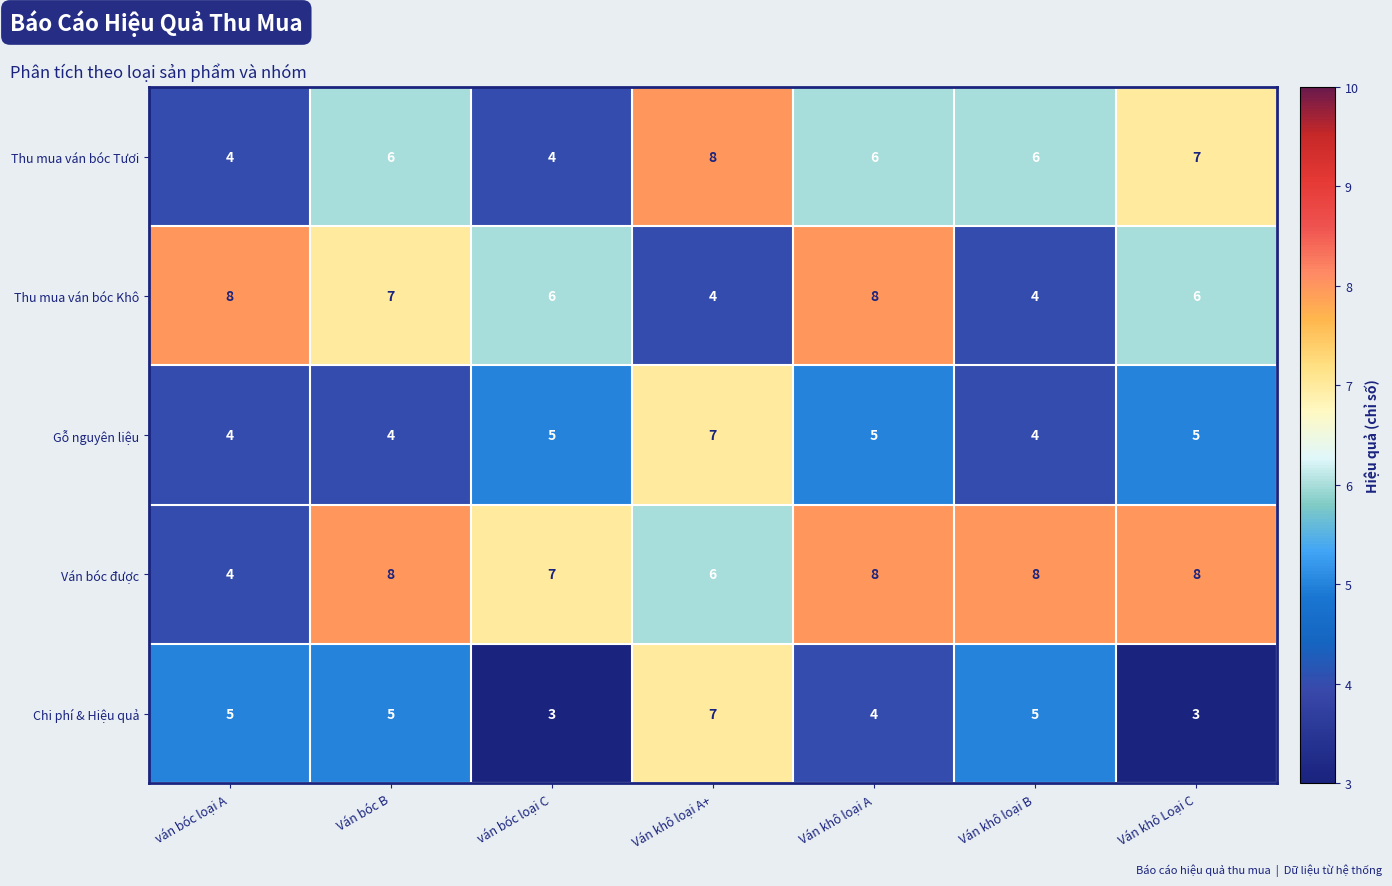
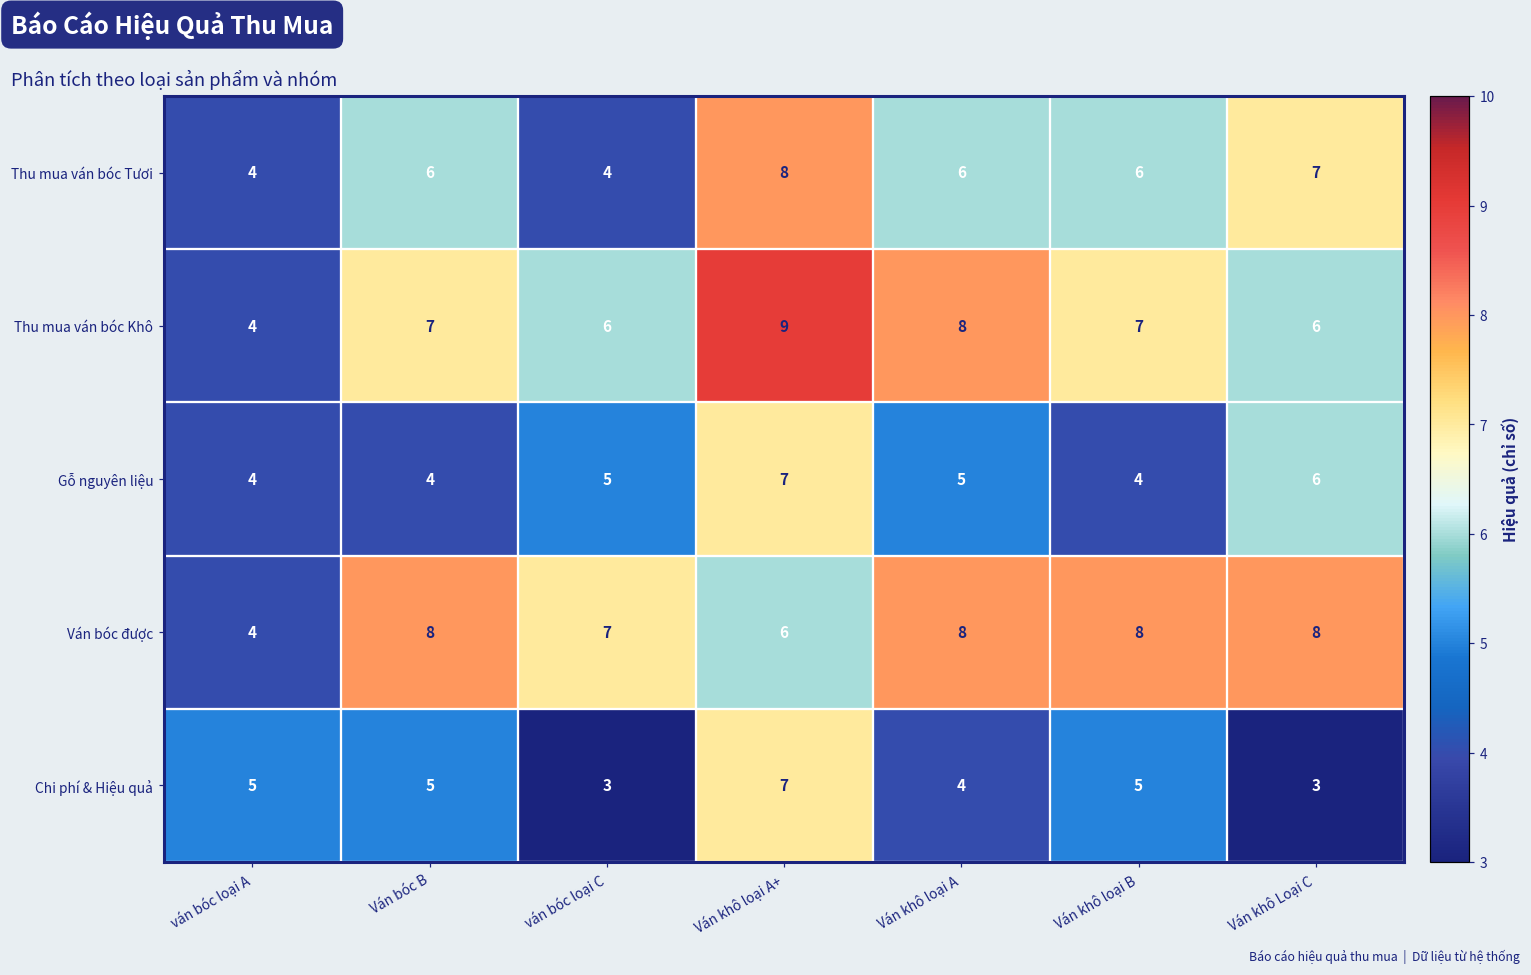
  {
    "Thu mua ván bóc Tươi": {
      "ván bóc loại A": 4,
      "Ván bóc B": 6,
      "ván bóc loại C": 4,
      "Ván khô loại A+": 8,
      "Ván khô loại A": 6,
      "Ván khô loại B": 6,
      "Ván khô Loại C": 7
    },
    "Thu mua ván bóc Khô": {
-     "ván bóc loại A": 8,
+     "ván bóc loại A": 4,
      "Ván bóc B": 7,
      "ván bóc loại C": 6,
-     "Ván khô loại A+": 4,
+     "Ván khô loại A+": 9,
      "Ván khô loại A": 8,
-     "Ván khô loại B": 4,
+     "Ván khô loại B": 7,
      "Ván khô Loại C": 6
    },
    "Gỗ nguyên liệu": {
      "ván bóc loại A": 4,
      "Ván bóc B": 4,
      "ván bóc loại C": 5,
      "Ván khô loại A+": 7,
      "Ván khô loại A": 5,
      "Ván khô loại B": 4,
-     "Ván khô Loại C": 5
+     "Ván khô Loại C": 6
    },
    "Ván bóc được": {
      "ván bóc loại A": 4,
      "Ván bóc B": 8,
      "ván bóc loại C": 7,
      "Ván khô loại A+": 6,
      "Ván khô loại A": 8,
      "Ván khô loại B": 8,
      "Ván khô Loại C": 8
    },
    "Chi phí & Hiệu quả": {
      "ván bóc loại A": 5,
      "Ván bóc B": 5,
      "ván bóc loại C": 3,
      "Ván khô loại A+": 7,
      "Ván khô loại A": 4,
      "Ván khô loại B": 5,
      "Ván khô Loại C": 3
    }
  }
